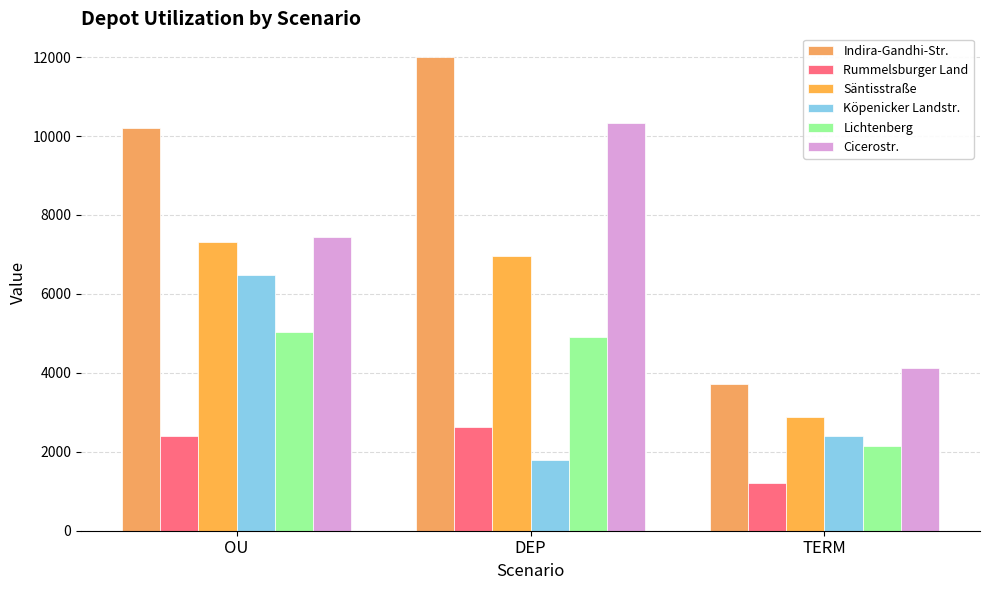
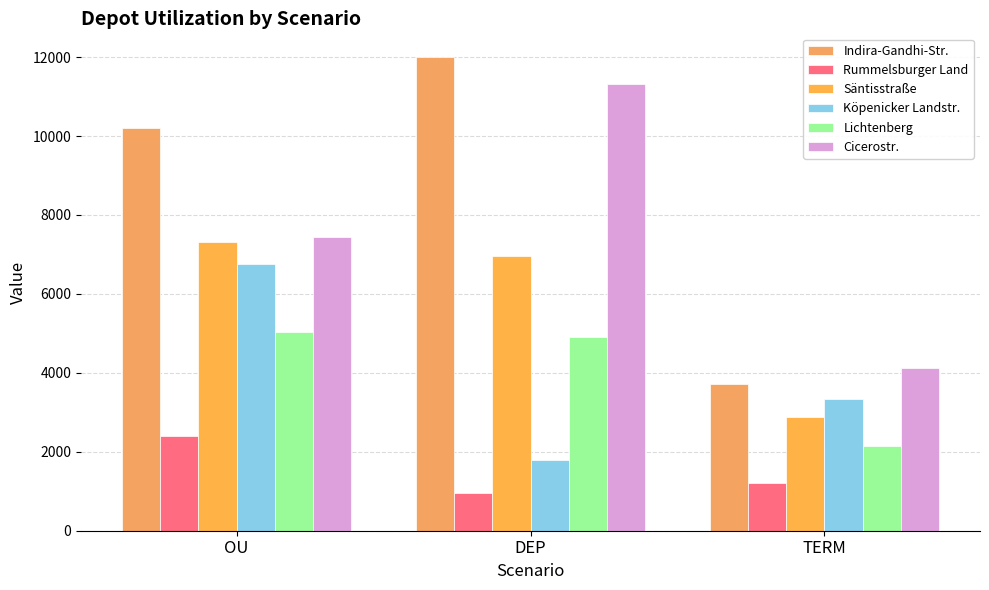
  {
    "Rummelsburger Land": {
      "OU": 2400,
-     "DEP": 2600,
+     "DEP": 900,
      "TERM": 1200
    },
    "Köpenicker Landstr.": {
-     "OU": 6500,
+     "OU": 6800,
      "DEP": 1800,
-     "TERM": 2400
+     "TERM": 3300
    },
    "Lichtenberg": {
      "OU": 5000,
      "DEP": 4900,
      "TERM": 2100
    },
    "Cicerostr.": {
      "OU": 7400,
-     "DEP": 10300,
+     "DEP": 11300,
      "TERM": 4100
    }
  }
